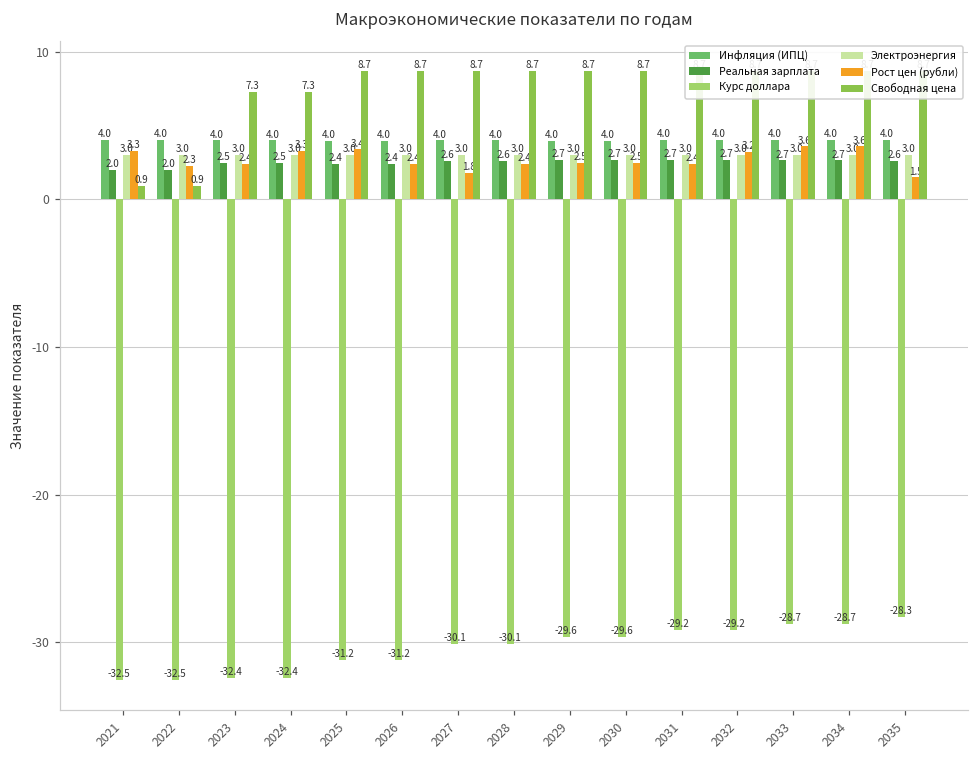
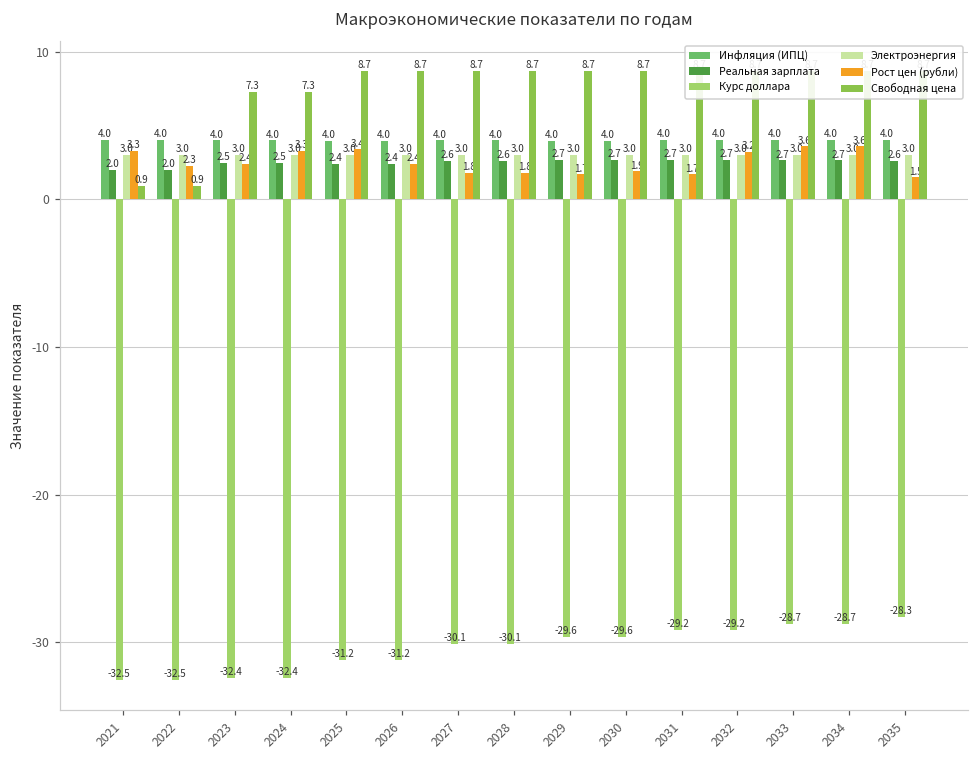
  {
    "Электроэнергия": {
      "2022": 3.0,
      "2023": 3.0,
      "2026": 3.0,
      "2027": 3.0,
      "2028": 3.0,
      "2029": 3.0,
      "2030": 3.0,
      "2031": 3.0,
      "2033": 3.0,
      "2034": 3.0,
      "2035": 3.0
    },
    "Рост цен (рубли)": {
      "2022": 2.3,
      "2023": 2.4,
      "2026": 2.4,
      "2027": 1.8,
-     "2028": 2.4,
-     "2029": 2.5,
-     "2030": 2.5,
-     "2031": 2.4,
+     "2028": 1.8,
+     "2029": 1.7,
+     "2030": 1.9,
+     "2031": 1.7,
      "2033": 3.6,
      "2034": 3.6,
      "2035": 1.5
    }
  }
